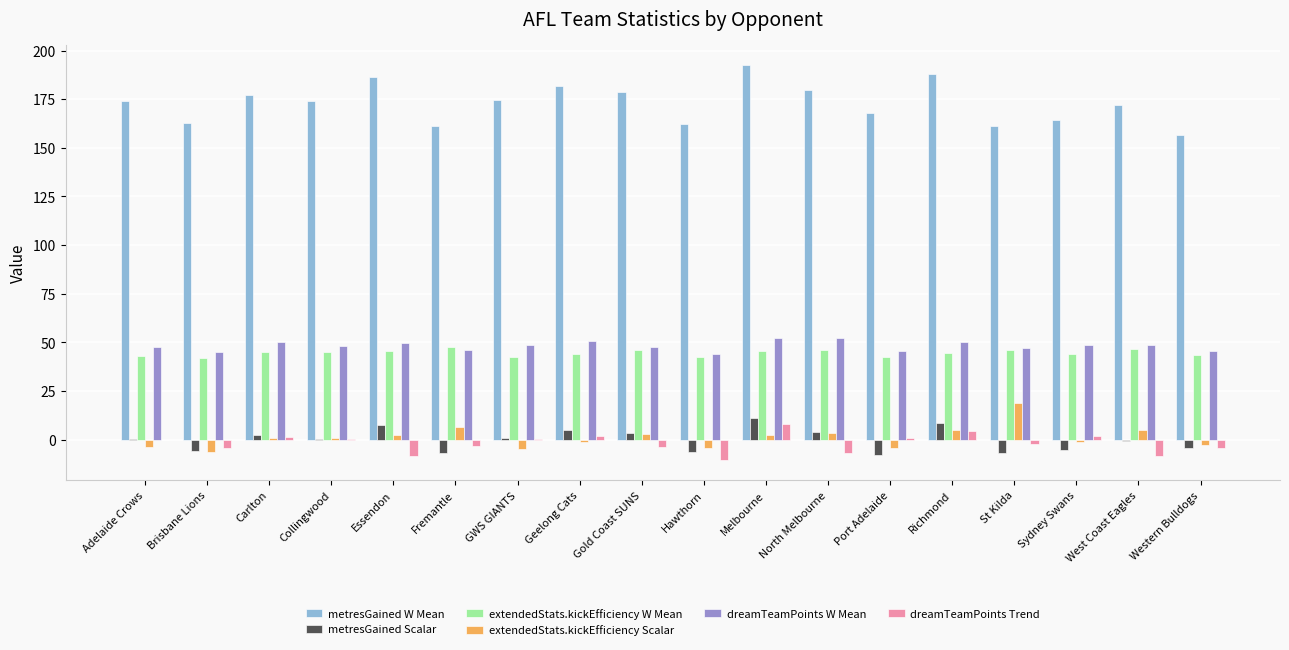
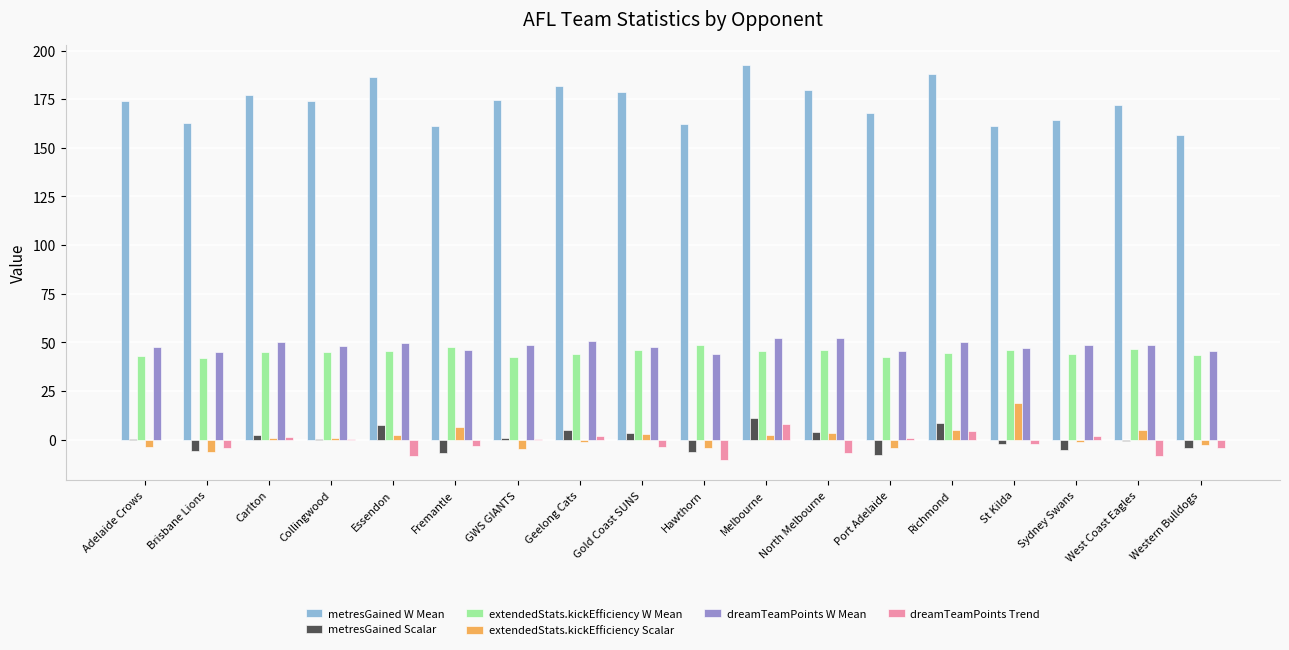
  {
    "metresGained Scalar": {
      "Brisbane Lions": -6,
      "Carlton": 2,
      "Essendon": 8,
      "Fremantle": -7,
      "Geelong Cats": 5,
      "Gold Coast SUNS": 3,
      "Hawthorn": -6,
      "Melbourne": 11,
      "North Melbourne": 4,
      "Port Adelaide": -8,
      "Richmond": 9,
-     "St Kilda": -7,
+     "St Kilda": -2,
      "Sydney Swans": -5,
      "Western Bulldogs": -5
    },
    "extendedStats.kickEfficiency W Mean": {
      "Adelaide Crows": 43,
      "Brisbane Lions": 42,
      "Carlton": 45,
      "Collingwood": 45,
      "Essendon": 46,
      "Fremantle": 47,
      "GWS GIANTS": 43,
      "Geelong Cats": 44,
      "Gold Coast SUNS": 46,
-     "Hawthorn": 43,
+     "Hawthorn": 49,
      "Melbourne": 46,
      "North Melbourne": 46,
      "Port Adelaide": 43,
      "Richmond": 45,
      "St Kilda": 46,
      "Sydney Swans": 44,
      "West Coast Eagles": 47,
      "Western Bulldogs": 43
    },
    "extendedStats.kickEfficiency Scalar": {
      "Adelaide Crows": -4,
      "Brisbane Lions": -6,
      "Essendon": 3,
      "Fremantle": 6,
      "GWS GIANTS": -5,
      "Gold Coast SUNS": 3,
      "Hawthorn": -4,
      "Melbourne": 2,
      "North Melbourne": 4,
      "Port Adelaide": -4,
      "Richmond": 5,
      "St Kilda": 19,
      "Sydney Swans": -1,
      "West Coast Eagles": 5,
      "Western Bulldogs": -3
    },
    "dreamTeamPoints Trend": {
      "Brisbane Lions": -4,
      "Carlton": 2,
      "Essendon": -9,
      "Fremantle": -3,
      "Geelong Cats": 2,
      "Gold Coast SUNS": -4,
      "Hawthorn": -11,
      "Melbourne": 8,
      "North Melbourne": -7,
      "Richmond": 5,
      "St Kilda": -2,
      "Sydney Swans": 2,
      "West Coast Eagles": -8,
      "Western Bulldogs": -5
    }
  }
